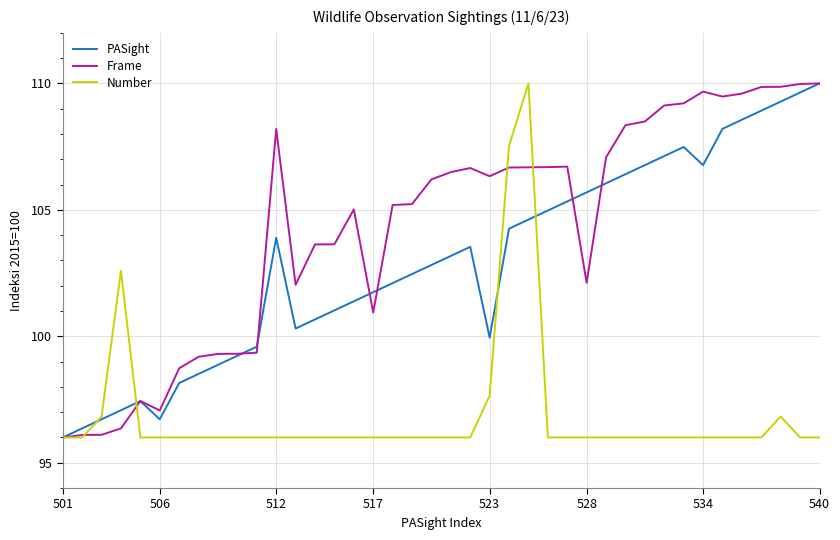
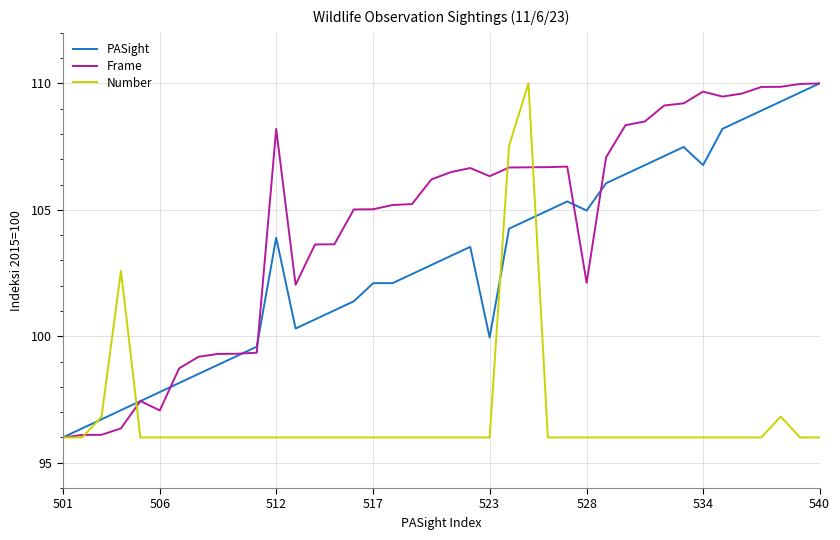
  {
    "PASight": {
-     "506": 96.7,
+     "506": 97.8,
      "512": 103.9,
-     "517": 101.7,
+     "517": 102.1,
      "523": 99.9,
-     "528": 105.7,
+     "528": 105.0,
      "534": 106.8
    },
    "Frame": {
      "506": 97.1,
      "512": 108.2,
-     "517": 100.9,
+     "517": 105.0,
      "523": 106.3,
      "528": 102.1,
      "534": 109.7
    },
    "Number": {
      "506": 96.0,
      "512": 96.0,
      "517": 96.0,
-     "523": 97.6,
+     "523": 96.0,
      "528": 96.0,
      "534": 96.0,
      "540": 96.0
    }
  }
